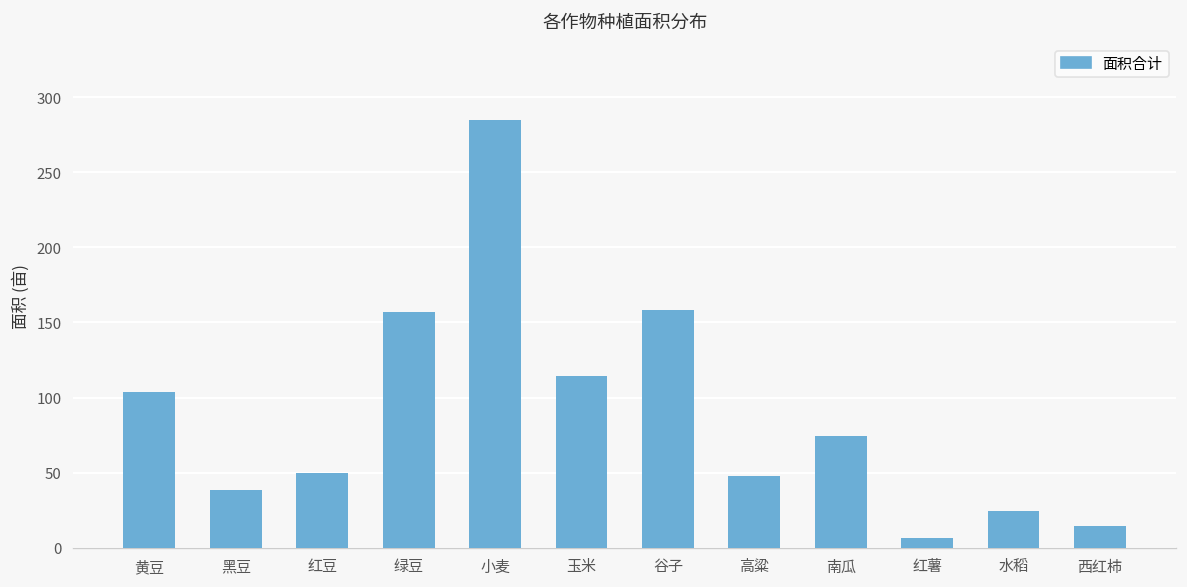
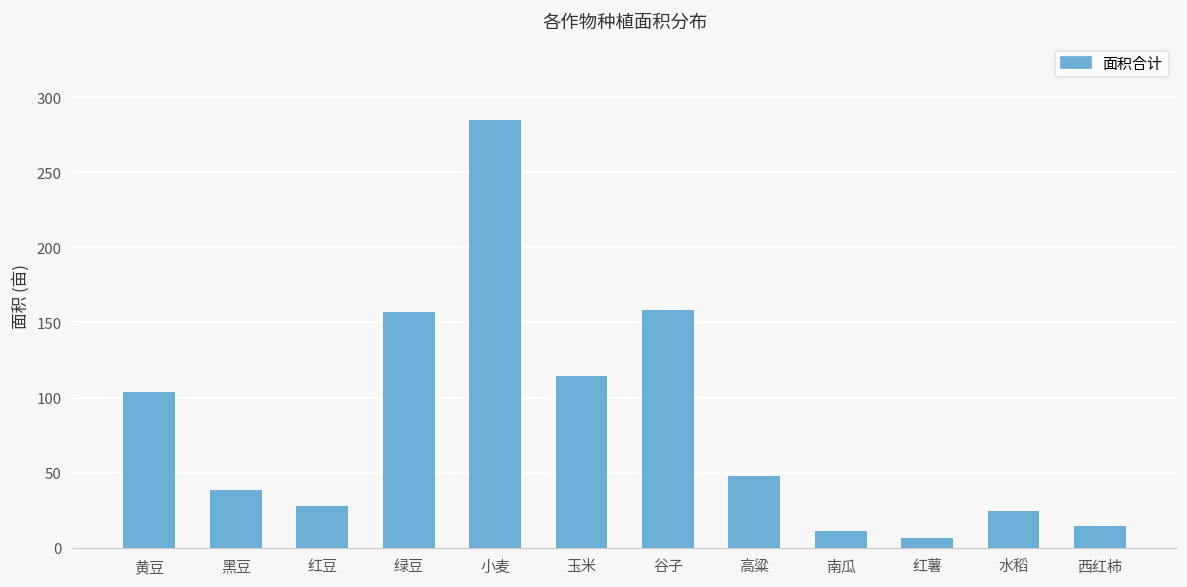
  {
    "黄豆": 104,
    "黑豆": 38,
-   "红豆": 50,
+   "红豆": 28,
    "绿豆": 157,
    "小麦": 285,
    "玉米": 114,
    "谷子": 158,
    "高粱": 48,
-   "南瓜": 75,
+   "南瓜": 11,
    "红薯": 6,
    "水稻": 24,
    "西红柿": 15
  }
